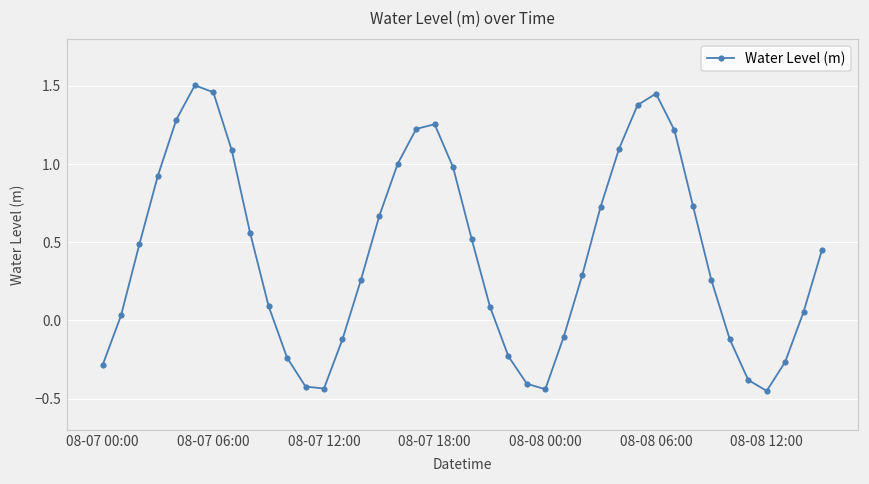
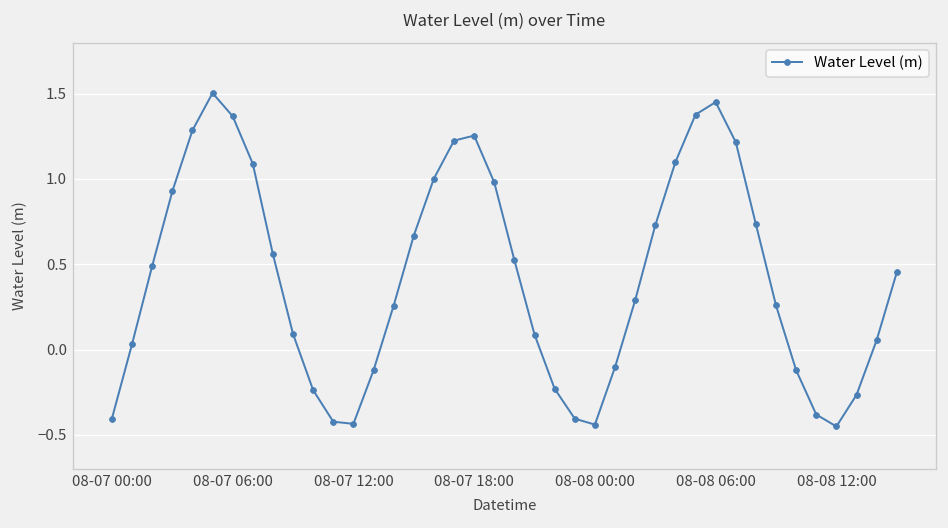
  {
-   "08-07 00:00": -0.29,
-   "08-07 06:00": 1.46,
+   "08-07 00:00": -0.40,
+   "08-07 06:00": 1.37,
    "08-07 12:00": -0.44,
    "08-07 18:00": 1.25,
    "08-08 00:00": -0.44,
    "08-08 06:00": 1.45,
    "08-08 12:00": -0.45
  }
